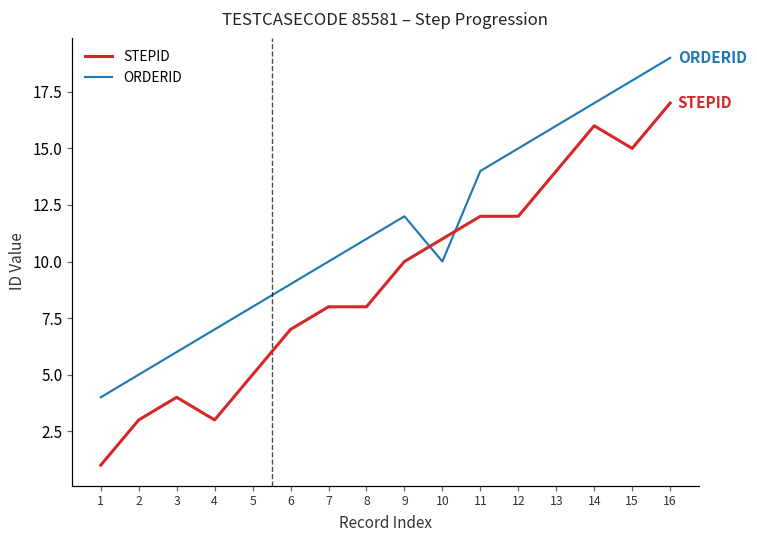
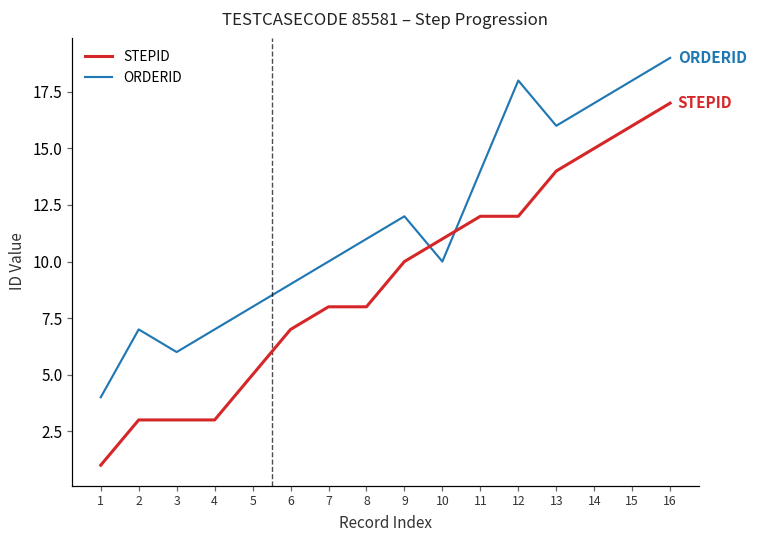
  {
    "STEPID": {
      "1": 1,
      "2": 3,
-     "3": 4,
+     "3": 3,
      "4": 3,
      "5": 5,
      "6": 7,
      "7": 8,
      "8": 8,
      "9": 10,
      "10": 11,
      "11": 12,
      "12": 12,
      "13": 14,
-     "14": 16,
-     "15": 15,
+     "14": 15,
+     "15": 16,
      "16": 17
    },
    "ORDERID": {
      "1": 4.0,
-     "2": 5.0,
+     "2": 7.0,
      "3": 6.0,
      "4": 7.0,
      "5": 8.0,
      "6": 9.0,
      "7": 10.0,
      "8": 11.0,
      "9": 12.0,
      "10": 10.0,
      "11": 14.0,
-     "12": 15.0,
+     "12": 18.0,
      "13": 16.0,
      "14": 17.0,
      "15": 18.0,
      "16": 19.0
    }
  }
